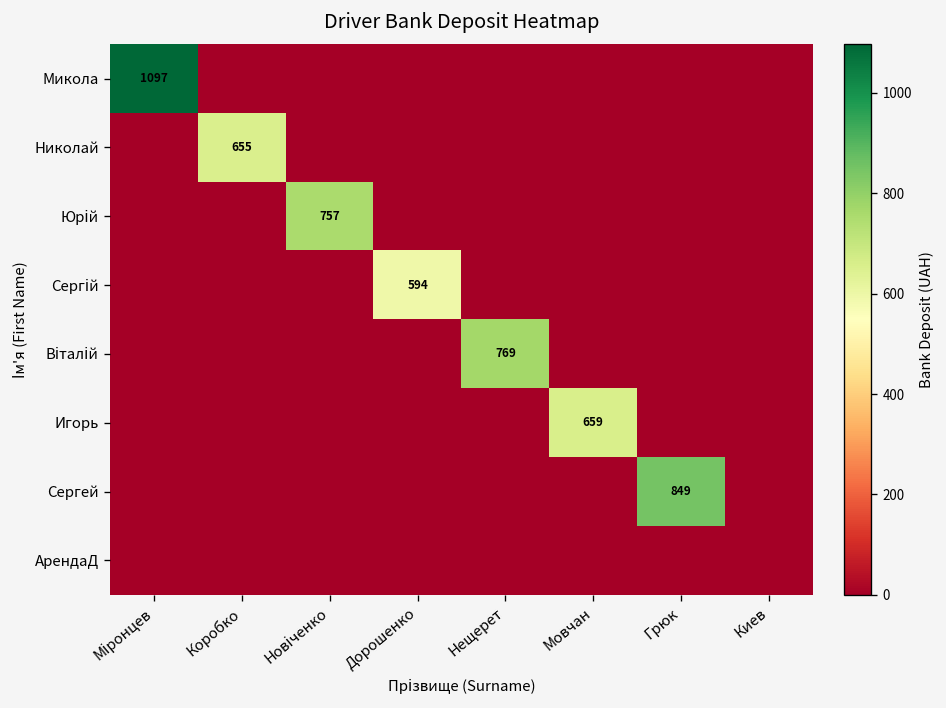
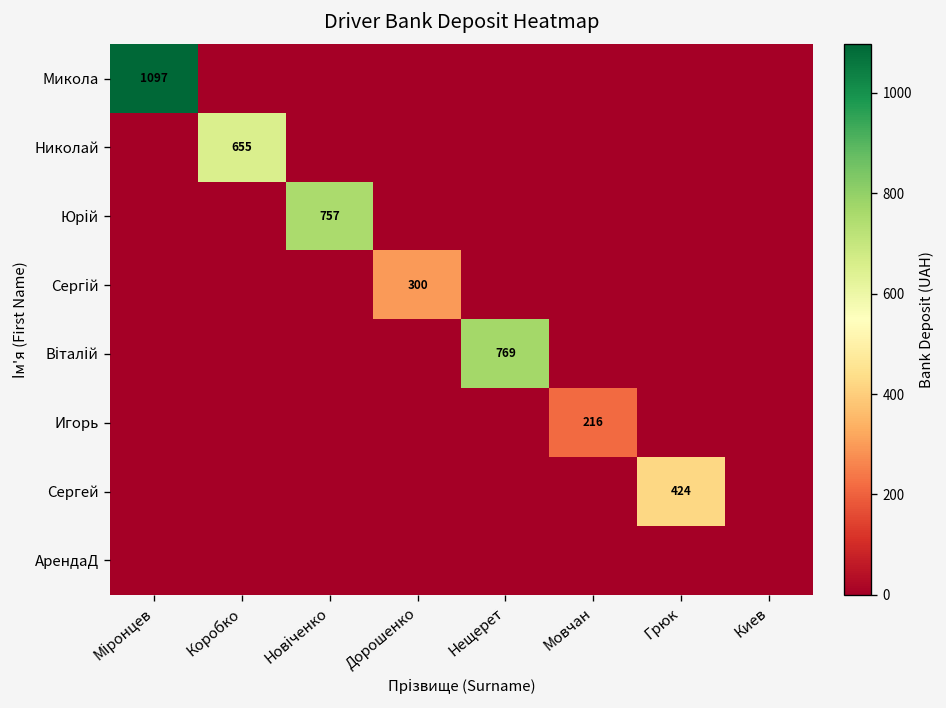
  {
    "Микола": {
      "Міронцев": 1097
    },
    "Николай": {
      "Коробко": 655
    },
    "Юрій": {
      "Новіченко": 757
    },
    "Сергій": {
-     "Дорошенко": 594
+     "Дорошенко": 300
    },
    "Віталій": {
      "Нещерет": 769
    },
    "Игорь": {
-     "Мовчан": 659
+     "Мовчан": 216
    },
    "Сергей": {
-     "Грюк": 849
+     "Грюк": 424
    }
  }
